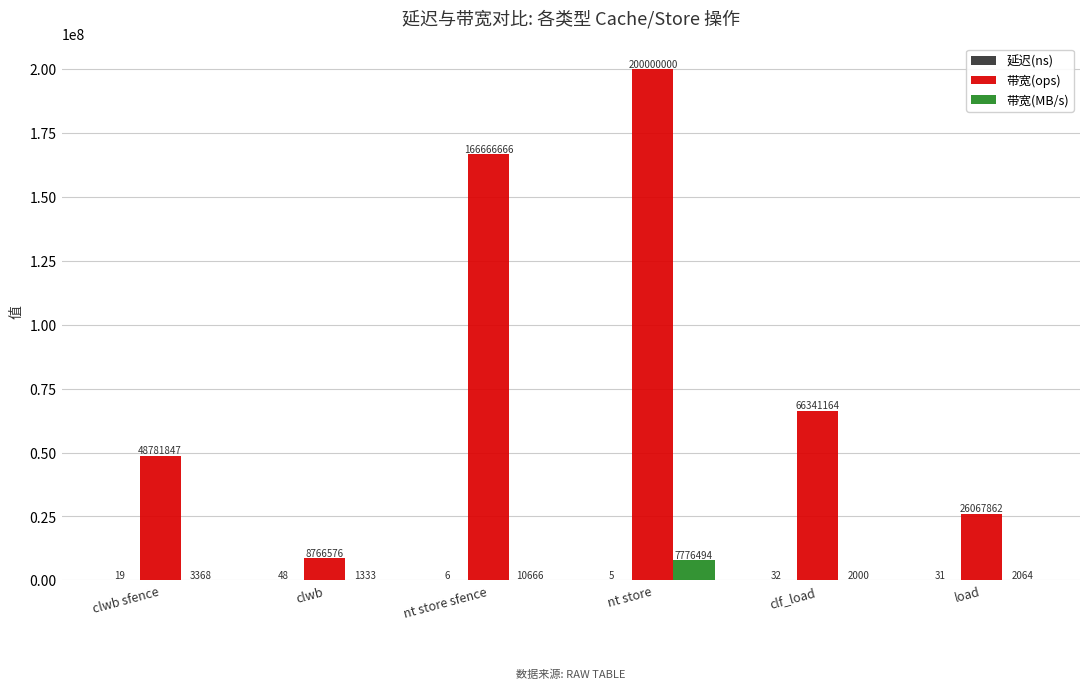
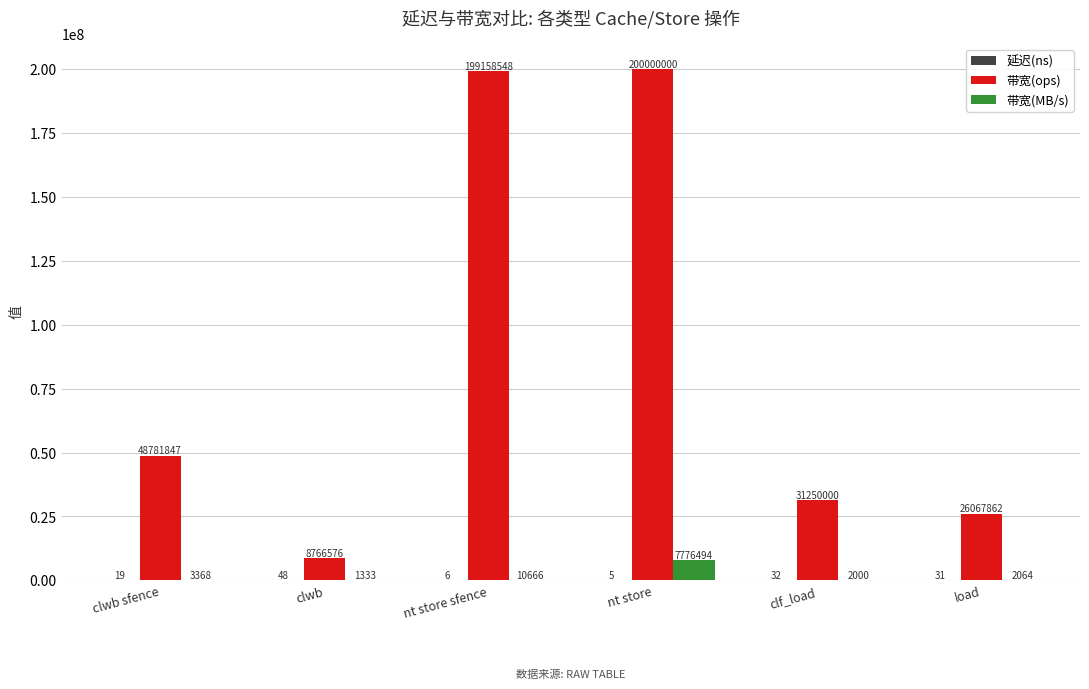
  {
    "延迟(ns)": {
      "clwb sfence": 19,
      "clwb": 48,
      "nt store sfence": 6,
      "nt store": 5,
      "clf_load": 32,
      "load": 31
    },
    "带宽(ops)": {
      "clwb sfence": 48781847,
      "clwb": 8766576,
-     "nt store sfence": 166666666,
+     "nt store sfence": 199158548,
      "nt store": 200000000,
-     "clf_load": 66341164,
+     "clf_load": 31250000,
      "load": 26067862
    },
    "带宽(MB/s)": {
      "clwb sfence": 3368,
      "clwb": 1333,
      "nt store sfence": 10666,
      "nt store": 7776494,
      "clf_load": 2000,
      "load": 2064
    }
  }
